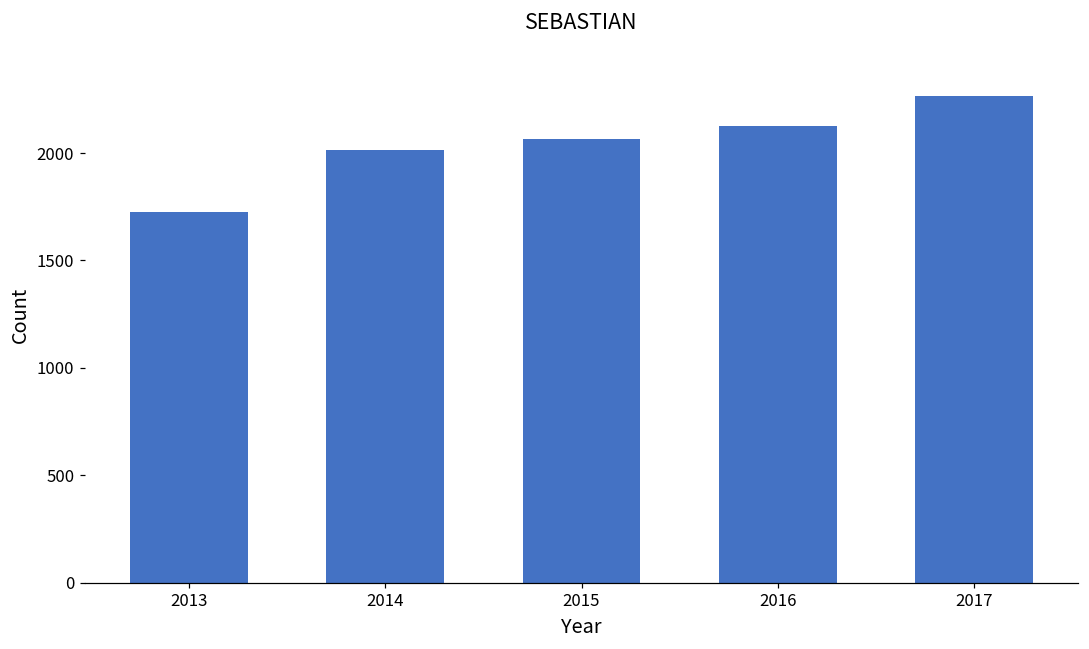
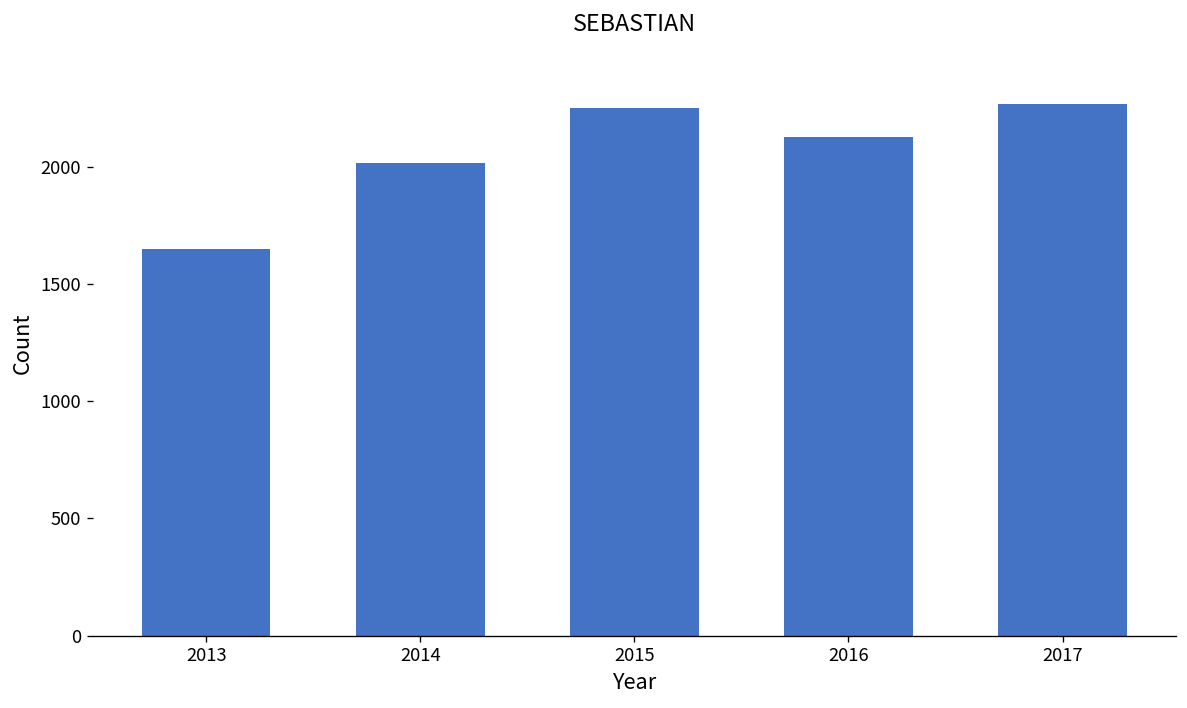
  {
-   "2013": 1730,
+   "2013": 1650,
    "2014": 2020,
-   "2015": 2060,
+   "2015": 2250,
    "2016": 2130,
    "2017": 2270
  }
